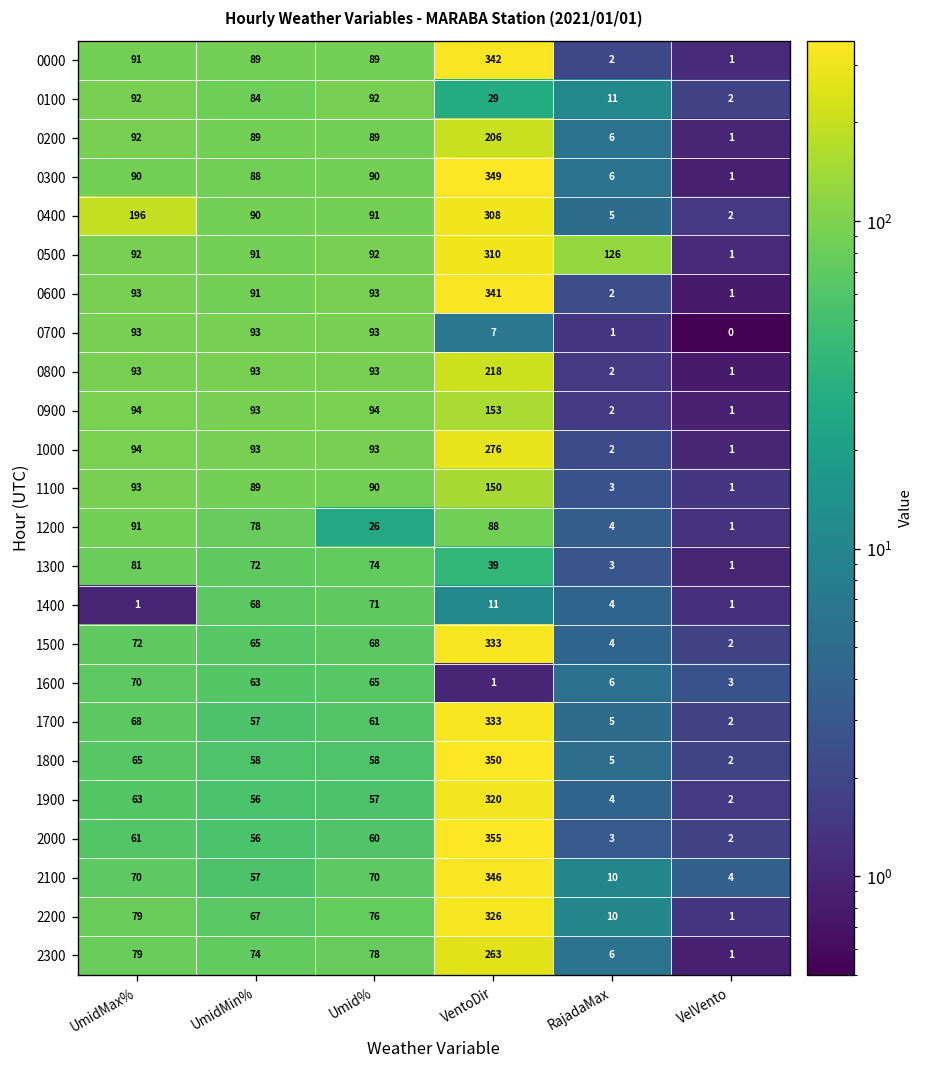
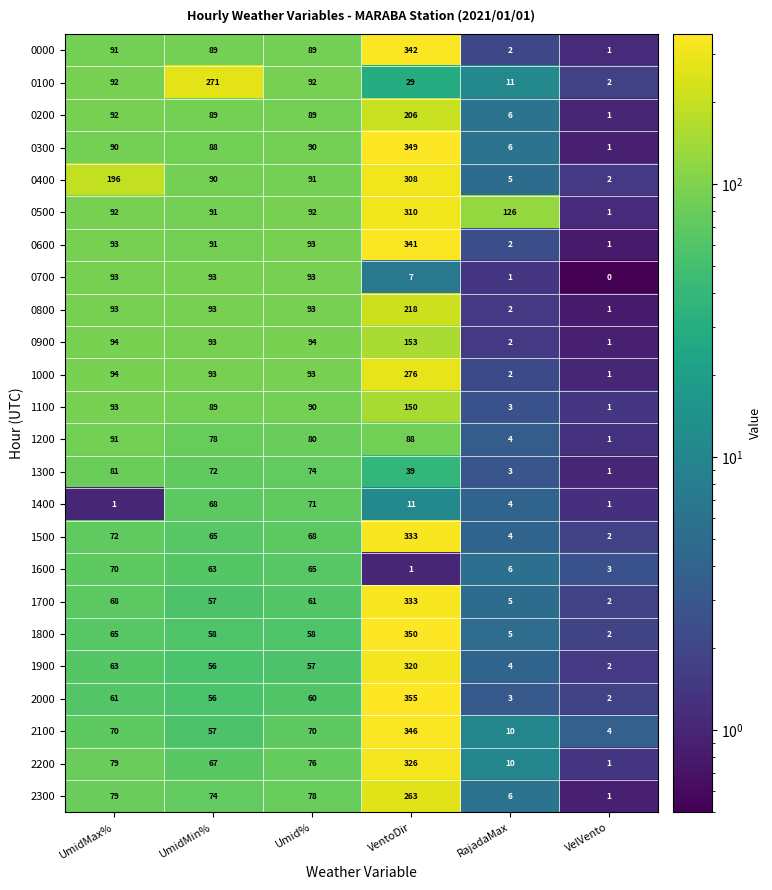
  {
    "0000": {
      "UmidMax%": 91,
      "UmidMin%": 89,
      "Umid%": 89,
      "VentoDir": 342,
      "RajadaMax": 2,
      "VelVento": 1
    },
    "0100": {
      "UmidMax%": 92,
-     "UmidMin%": 84,
+     "UmidMin%": 271,
      "Umid%": 92,
      "VentoDir": 29,
      "RajadaMax": 11,
      "VelVento": 2
    },
    "0200": {
      "UmidMax%": 92,
      "UmidMin%": 89,
      "Umid%": 89,
      "VentoDir": 206,
      "RajadaMax": 6,
      "VelVento": 1
    },
    "0300": {
      "UmidMax%": 90,
      "UmidMin%": 88,
      "Umid%": 90,
      "VentoDir": 349,
      "RajadaMax": 6,
      "VelVento": 1
    },
    "0400": {
      "UmidMax%": 196,
      "UmidMin%": 90,
      "Umid%": 91,
      "VentoDir": 308,
      "RajadaMax": 5,
      "VelVento": 2
    },
    "0500": {
      "UmidMax%": 92,
      "UmidMin%": 91,
      "Umid%": 92,
      "VentoDir": 310,
      "RajadaMax": 126,
      "VelVento": 1
    },
    "0600": {
      "UmidMax%": 93,
      "UmidMin%": 91,
      "Umid%": 93,
      "VentoDir": 341,
      "RajadaMax": 2,
      "VelVento": 1
    },
    "0700": {
      "UmidMax%": 93,
      "UmidMin%": 93,
      "Umid%": 93,
      "VentoDir": 7,
      "RajadaMax": 1,
      "VelVento": 0
    },
    "0800": {
      "UmidMax%": 93,
      "UmidMin%": 93,
      "Umid%": 93,
      "VentoDir": 218,
      "RajadaMax": 2,
      "VelVento": 1
    },
    "0900": {
      "UmidMax%": 94,
      "UmidMin%": 93,
      "Umid%": 94,
      "VentoDir": 153,
      "RajadaMax": 2,
      "VelVento": 1
    },
    "1000": {
      "UmidMax%": 94,
      "UmidMin%": 93,
      "Umid%": 93,
      "VentoDir": 276,
      "RajadaMax": 2,
      "VelVento": 1
    },
    "1100": {
      "UmidMax%": 93,
      "UmidMin%": 89,
      "Umid%": 90,
      "VentoDir": 150,
      "RajadaMax": 3,
      "VelVento": 1
    },
    "1200": {
      "UmidMax%": 91,
      "UmidMin%": 78,
-     "Umid%": 26,
+     "Umid%": 80,
      "VentoDir": 88,
      "RajadaMax": 4,
      "VelVento": 1
    },
    "1300": {
      "UmidMax%": 81,
      "UmidMin%": 72,
      "Umid%": 74,
      "VentoDir": 39,
      "RajadaMax": 3,
      "VelVento": 1
    },
    "1400": {
      "UmidMax%": 1,
      "UmidMin%": 68,
      "Umid%": 71,
      "VentoDir": 11,
      "RajadaMax": 4,
      "VelVento": 1
    },
    "1500": {
      "UmidMax%": 72,
      "UmidMin%": 65,
      "Umid%": 68,
      "VentoDir": 333,
      "RajadaMax": 4,
      "VelVento": 2
    },
    "1600": {
      "UmidMax%": 70,
      "UmidMin%": 63,
      "Umid%": 65,
      "VentoDir": 1,
      "RajadaMax": 6,
      "VelVento": 3
    },
    "1700": {
      "UmidMax%": 68,
      "UmidMin%": 57,
      "Umid%": 61,
      "VentoDir": 333,
      "RajadaMax": 5,
      "VelVento": 2
    },
    "1800": {
      "UmidMax%": 65,
      "UmidMin%": 58,
      "Umid%": 58,
      "VentoDir": 350,
      "RajadaMax": 5,
      "VelVento": 2
    },
    "1900": {
      "UmidMax%": 63,
      "UmidMin%": 56,
      "Umid%": 57,
      "VentoDir": 320,
      "RajadaMax": 4,
      "VelVento": 2
    },
    "2000": {
      "UmidMax%": 61,
      "UmidMin%": 56,
      "Umid%": 60,
      "VentoDir": 355,
      "RajadaMax": 3,
      "VelVento": 2
    },
    "2100": {
      "UmidMax%": 70,
      "UmidMin%": 57,
      "Umid%": 70,
      "VentoDir": 346,
      "RajadaMax": 10,
      "VelVento": 4
    },
    "2200": {
      "UmidMax%": 79,
      "UmidMin%": 67,
      "Umid%": 76,
      "VentoDir": 326,
      "RajadaMax": 10,
      "VelVento": 1
    },
    "2300": {
      "UmidMax%": 79,
      "UmidMin%": 74,
      "Umid%": 78,
      "VentoDir": 263,
      "RajadaMax": 6,
      "VelVento": 1
    }
  }
